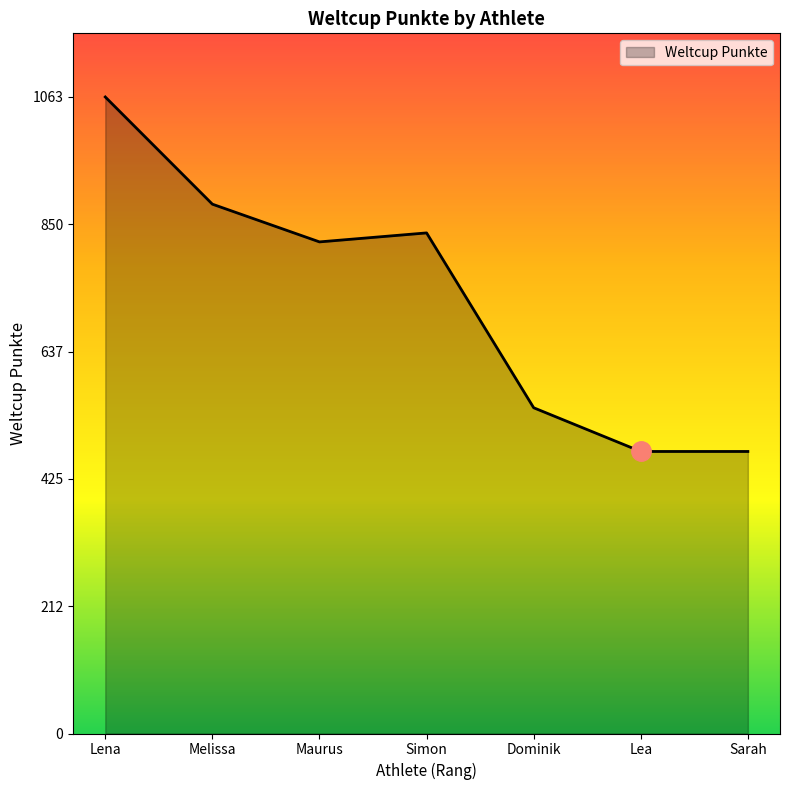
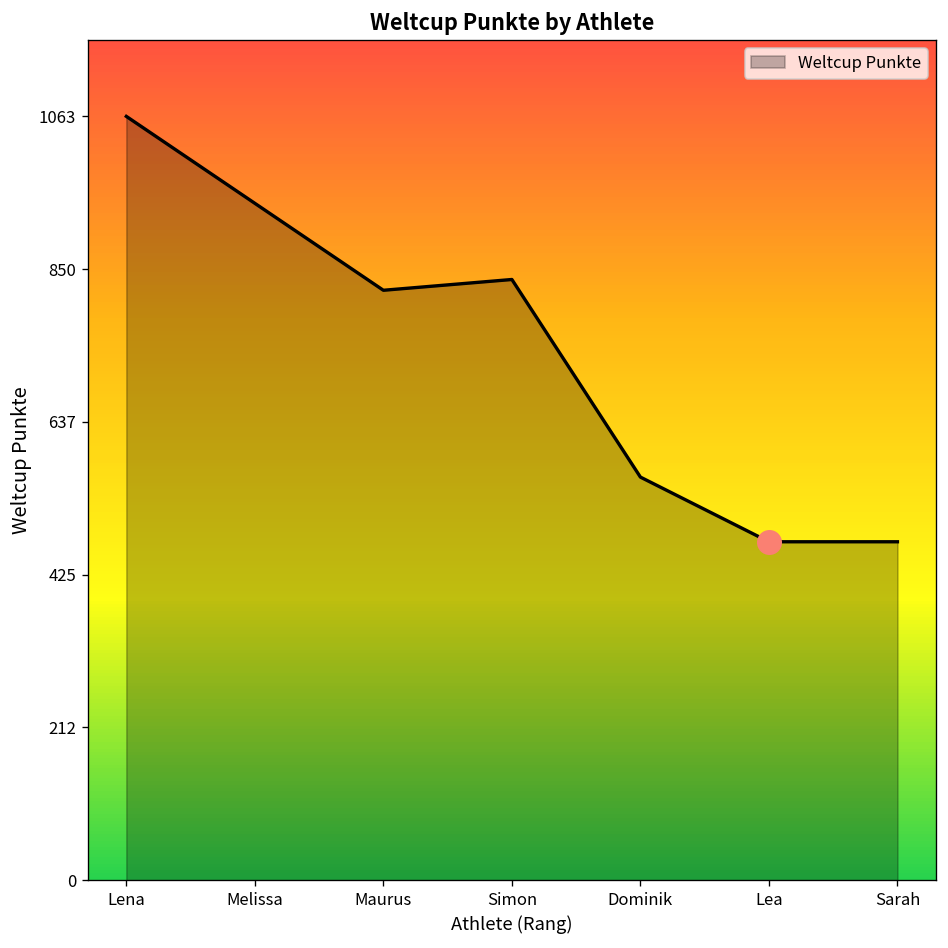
  {
    "Weltcup Punkte": {
      "Lena": 1060,
-     "Melissa": 880,
+     "Melissa": 940,
      "Maurus": 820,
      "Simon": 840,
-     "Dominik": 540,
+     "Dominik": 560,
      "Sarah": 470
    }
  }
